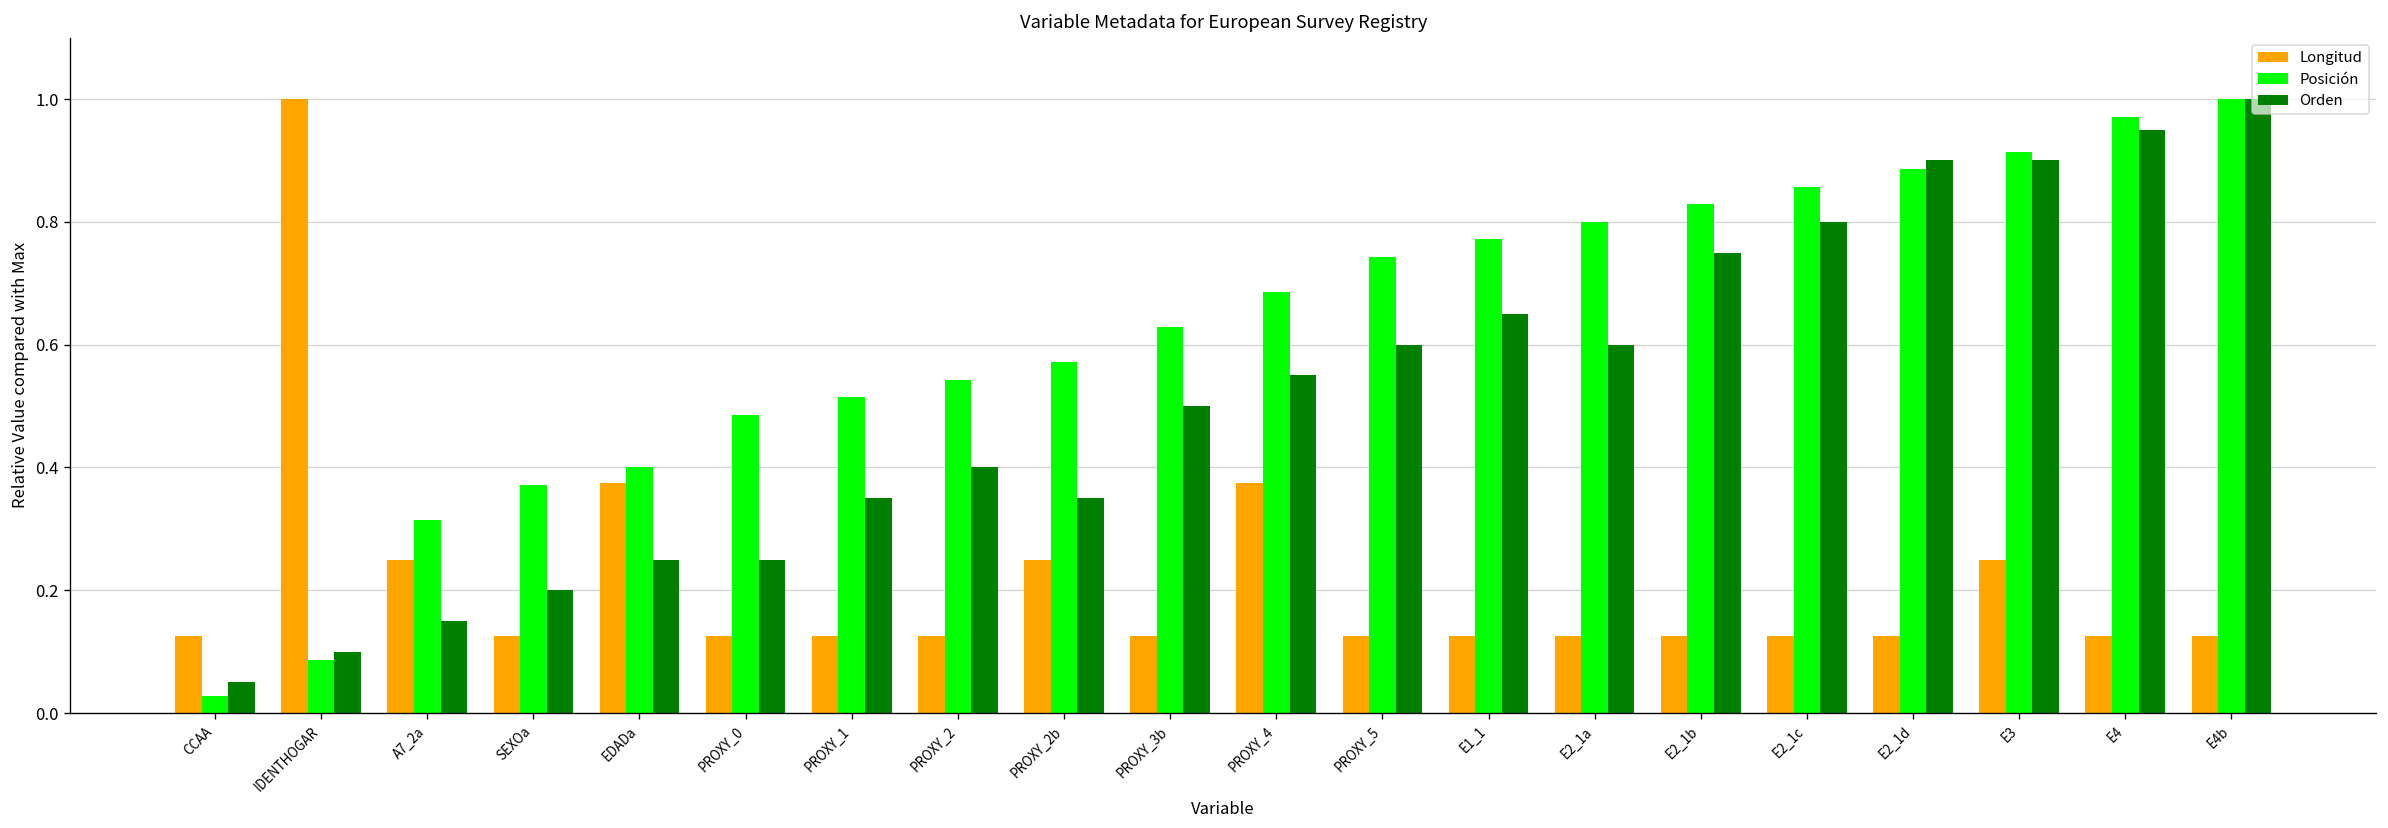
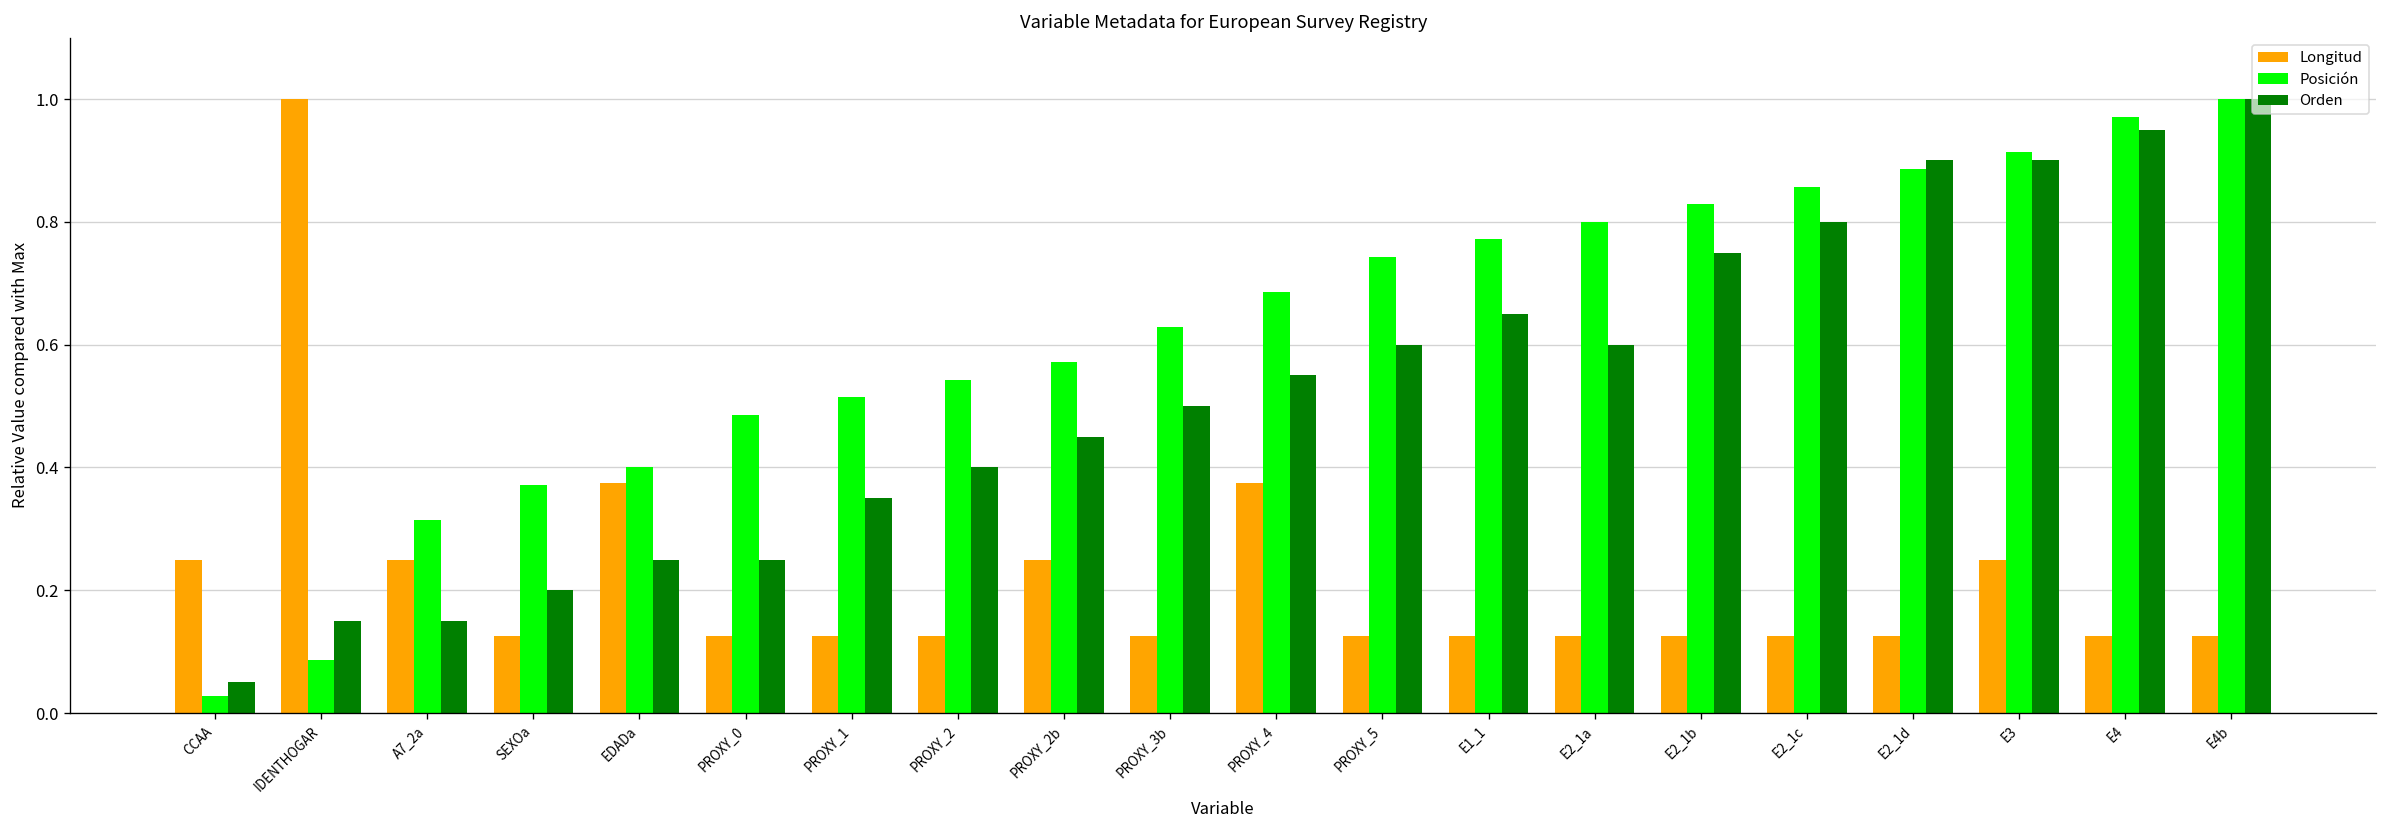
  {
    "Longitud": {
-     "CCAA": 0.13,
+     "CCAA": 0.25,
      "IDENTHOGAR": 1.00,
      "A7_2a": 0.25,
      "SEXOa": 0.13,
      "EDADa": 0.38,
      "PROXY_0": 0.13,
      "PROXY_1": 0.13,
      "PROXY_2": 0.13,
      "PROXY_2b": 0.25,
      "PROXY_3b": 0.13,
      "PROXY_4": 0.38,
      "PROXY_5": 0.13,
      "E1_1": 0.13,
      "E2_1a": 0.13,
      "E2_1b": 0.13,
      "E2_1c": 0.13,
      "E2_1d": 0.13,
      "E3": 0.25,
      "E4": 0.13,
      "E4b": 0.13
    },
    "Posición": {
      "CCAA": 0.03,
      "IDENTHOGAR": 0.09,
      "A7_2a": 0.31,
      "SEXOa": 0.37,
      "EDADa": 0.40,
      "PROXY_0": 0.49,
      "PROXY_1": 0.51,
      "PROXY_2": 0.54,
      "PROXY_2b": 0.57,
      "PROXY_3b": 0.63,
      "PROXY_4": 0.69,
      "PROXY_5": 0.74,
      "E1_1": 0.77,
      "E2_1a": 0.80,
      "E2_1b": 0.83,
      "E2_1c": 0.86,
      "E2_1d": 0.89,
      "E3": 0.91,
      "E4": 0.97,
      "E4b": 1.00
    },
    "Orden": {
      "CCAA": 0.05,
-     "IDENTHOGAR": 0.10,
+     "IDENTHOGAR": 0.15,
      "A7_2a": 0.15,
      "SEXOa": 0.20,
      "EDADa": 0.25,
      "PROXY_0": 0.25,
      "PROXY_1": 0.35,
      "PROXY_2": 0.40,
-     "PROXY_2b": 0.35,
+     "PROXY_2b": 0.45,
      "PROXY_3b": 0.50,
      "PROXY_4": 0.55,
      "PROXY_5": 0.60,
      "E1_1": 0.65,
      "E2_1a": 0.60,
      "E2_1b": 0.75,
      "E2_1c": 0.80,
      "E2_1d": 0.90,
      "E3": 0.90,
      "E4": 0.95
    }
  }
